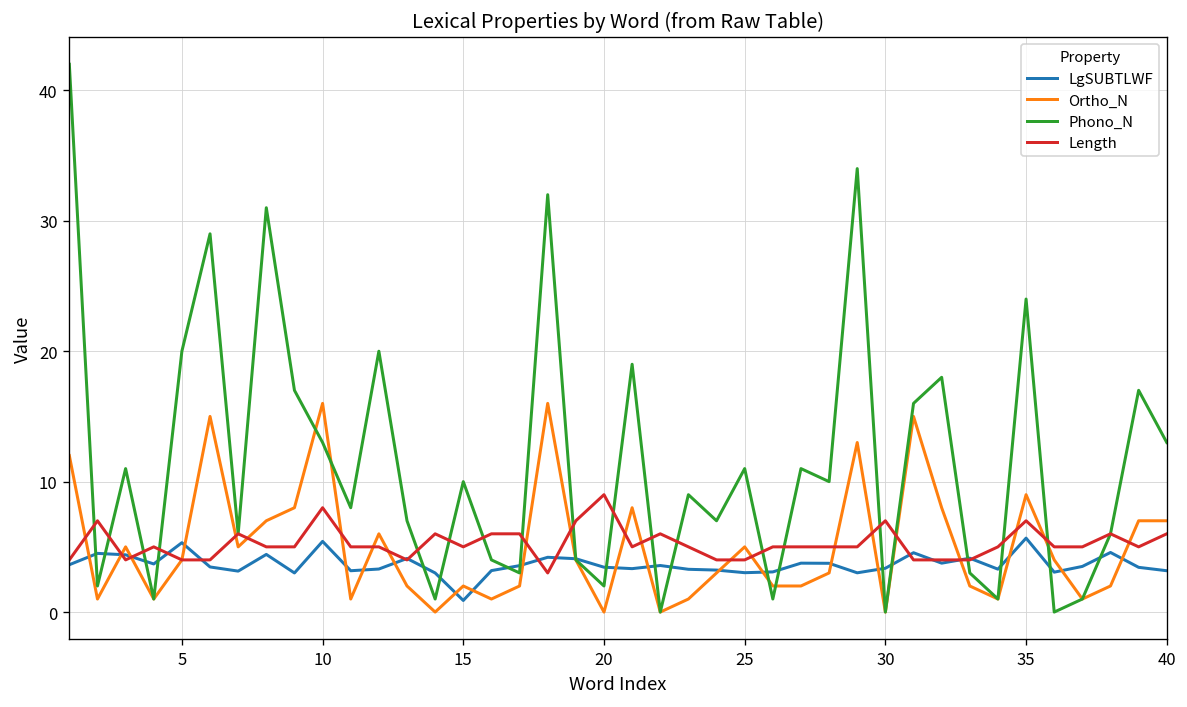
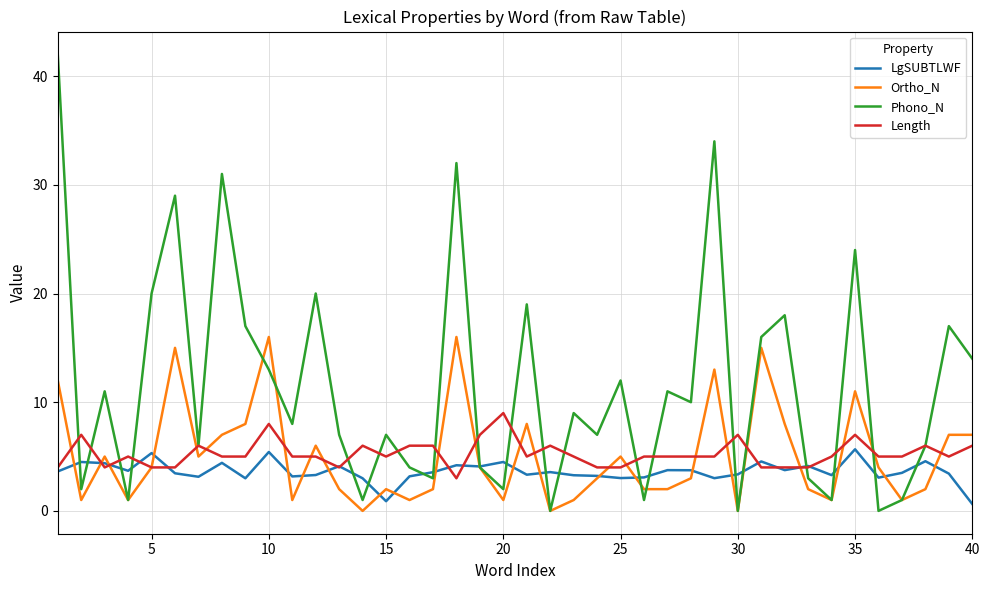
  {
    "LgSUBTLWF": {
      "5": 5.3,
      "10": 5.4,
      "15": 0.9,
-     "20": 3.4,
+     "20": 4.5,
      "25": 3.0,
      "30": 3.4,
      "35": 5.7,
-     "40": 3.2
+     "40": 0.6
    },
    "Ortho_N": {
      "10": 16,
      "15": 2,
-     "20": 0,
+     "20": 1,
      "25": 5,
-     "35": 9,
+     "35": 11,
      "40": 7
    },
    "Phono_N": {
      "5": 20,
      "10": 13,
-     "15": 10,
+     "15": 7,
      "20": 2,
-     "25": 11,
+     "25": 12,
      "35": 24,
-     "40": 13
+     "40": 14
    },
    "Length": {
      "10": 8.0,
      "15": 5.0,
      "20": 9.0,
      "25": 4.0,
      "30": 7.0,
      "35": 7.0,
      "40": 6.0
    }
  }
